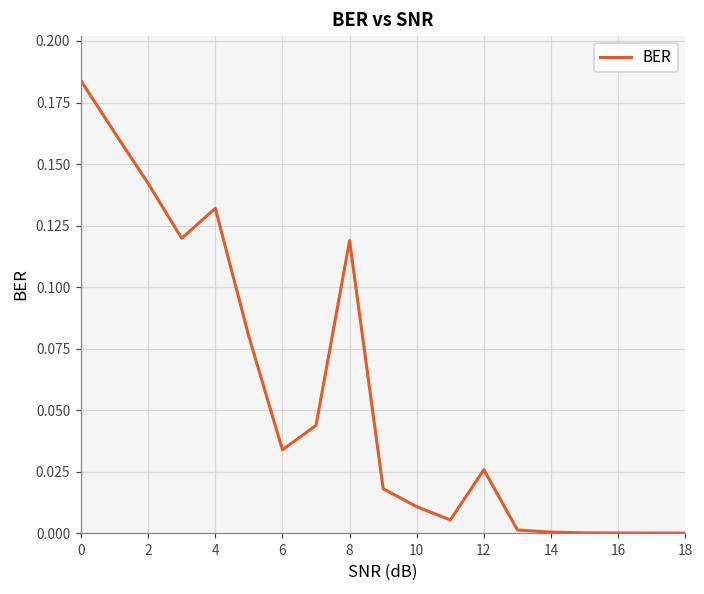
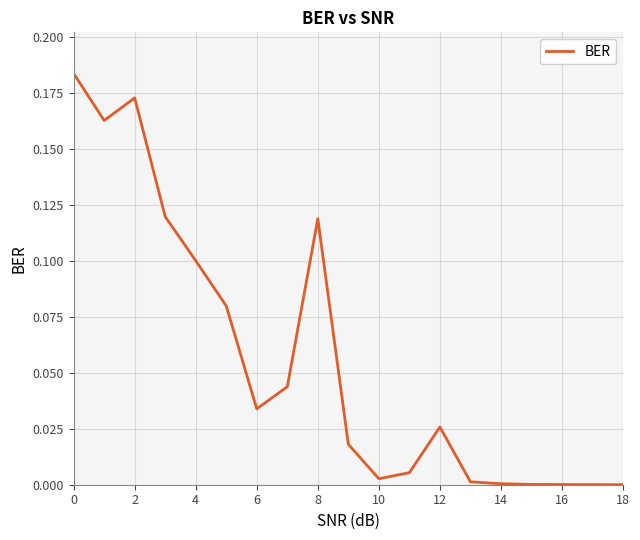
  {
    "0": 0.184,
-   "2": 0.142,
-   "4": 0.132,
+   "2": 0.173,
+   "4": 0.100,
    "6": 0.034,
    "8": 0.119,
-   "10": 0.011,
+   "10": 0.003,
    "12": 0.026,
    "14": 0.000,
    "16": 0.000,
    "18": 0.000
  }
